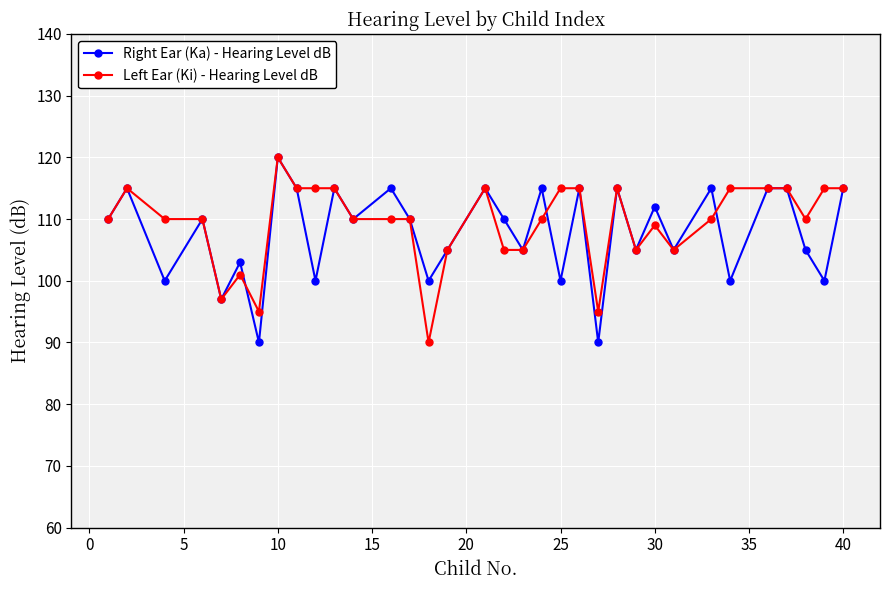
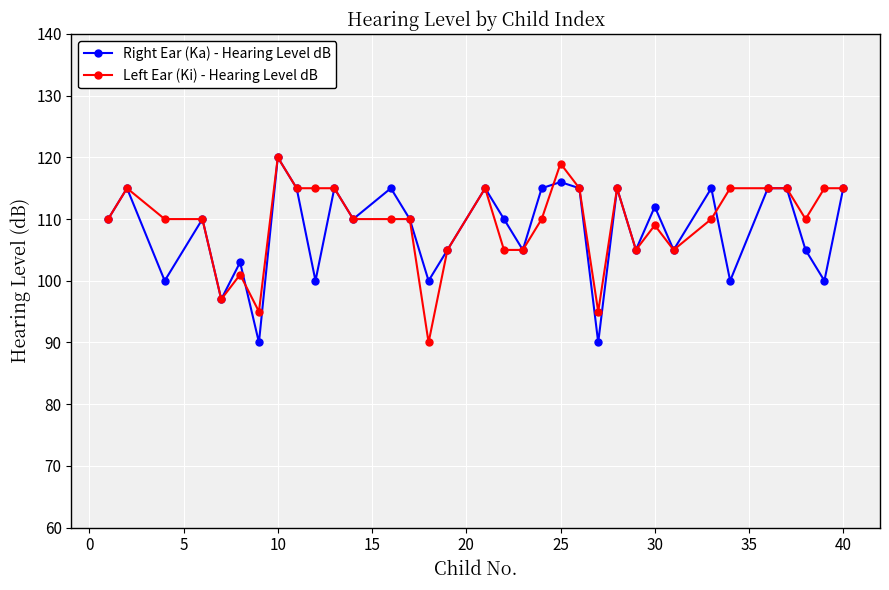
  {
    "Right Ear (Ka) - Hearing Level dB": {
-     "25": 100,
+     "25": 116,
      "30": 112
    },
    "Left Ear (Ki) - Hearing Level dB": {
-     "25": 115,
+     "25": 119,
      "30": 109
    }
  }
